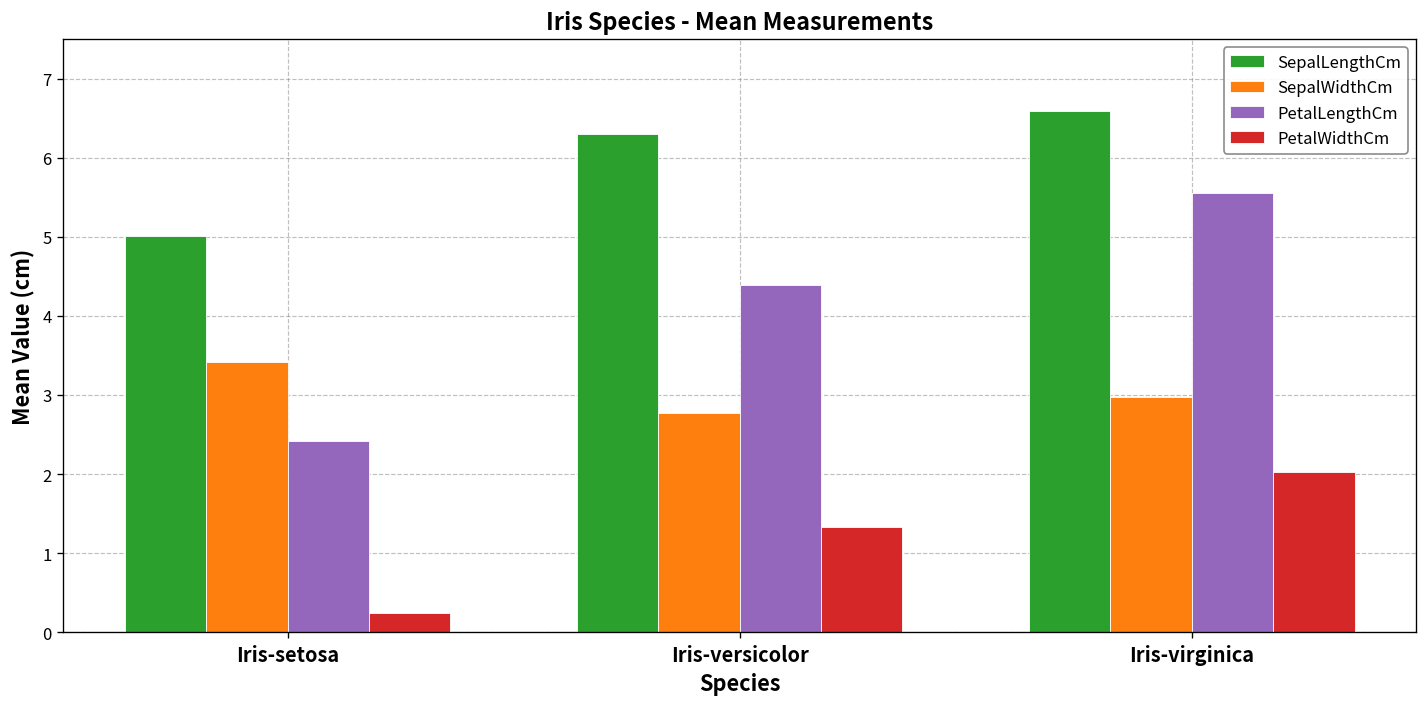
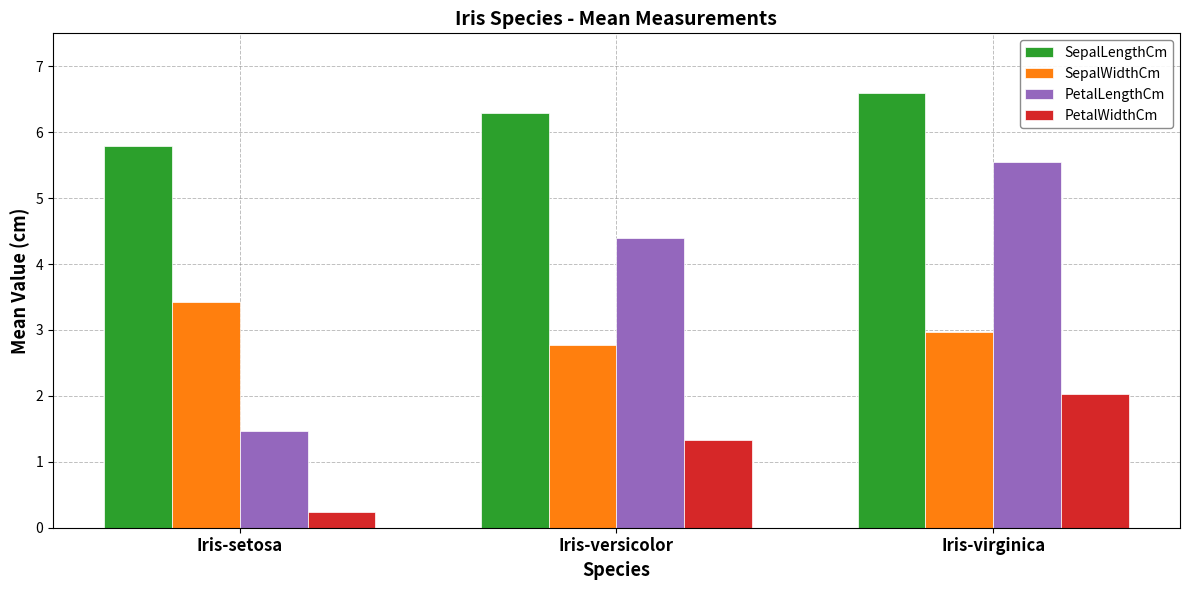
  {
    "SepalLengthCm": {
-     "Iris-setosa": 5.0,
+     "Iris-setosa": 5.8,
      "Iris-versicolor": 6.3,
      "Iris-virginica": 6.6
    },
    "SepalWidthCm": {
      "Iris-setosa": 3.4,
      "Iris-versicolor": 2.8,
      "Iris-virginica": 3.0
    },
    "PetalLengthCm": {
-     "Iris-setosa": 2.4,
+     "Iris-setosa": 1.5,
      "Iris-versicolor": 4.4,
      "Iris-virginica": 5.6
    },
    "PetalWidthCm": {
      "Iris-setosa": 0.2,
      "Iris-versicolor": 1.3,
      "Iris-virginica": 2.0
    }
  }
